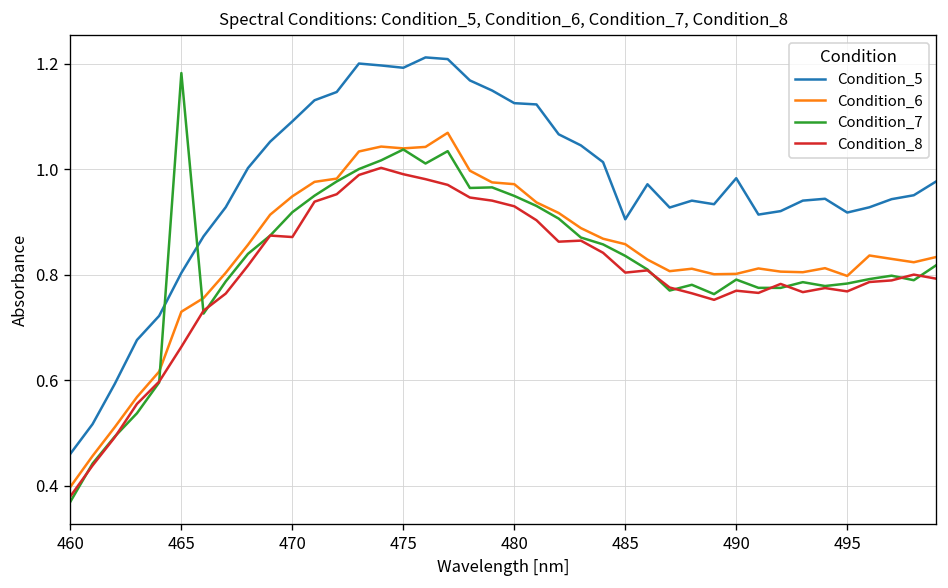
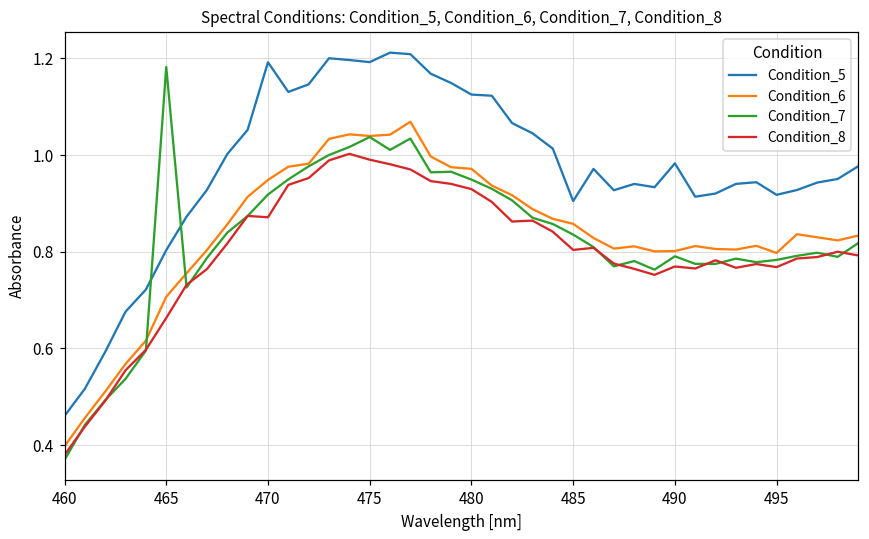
  {
    "Condition_5": {
      "460": 0.46,
      "465": 0.80,
-     "470": 1.09,
+     "470": 1.19,
      "475": 1.19,
      "480": 1.13,
      "485": 0.90,
      "490": 0.98,
      "495": 0.92
    },
    "Condition_6": {
      "460": 0.40,
-     "465": 0.73,
+     "465": 0.71,
      "470": 0.95,
      "480": 0.97,
      "485": 0.86,
      "490": 0.80,
      "495": 0.80
    },
    "Condition_7": {
      "460": 0.37,
      "465": 1.18,
      "470": 0.92,
      "480": 0.95,
      "485": 0.84,
      "490": 0.79,
      "495": 0.78
    },
    "Condition_8": {
      "460": 0.38,
      "465": 0.66,
      "470": 0.87,
      "475": 0.99,
      "480": 0.93,
      "485": 0.80,
      "490": 0.77,
      "495": 0.77
    }
  }
